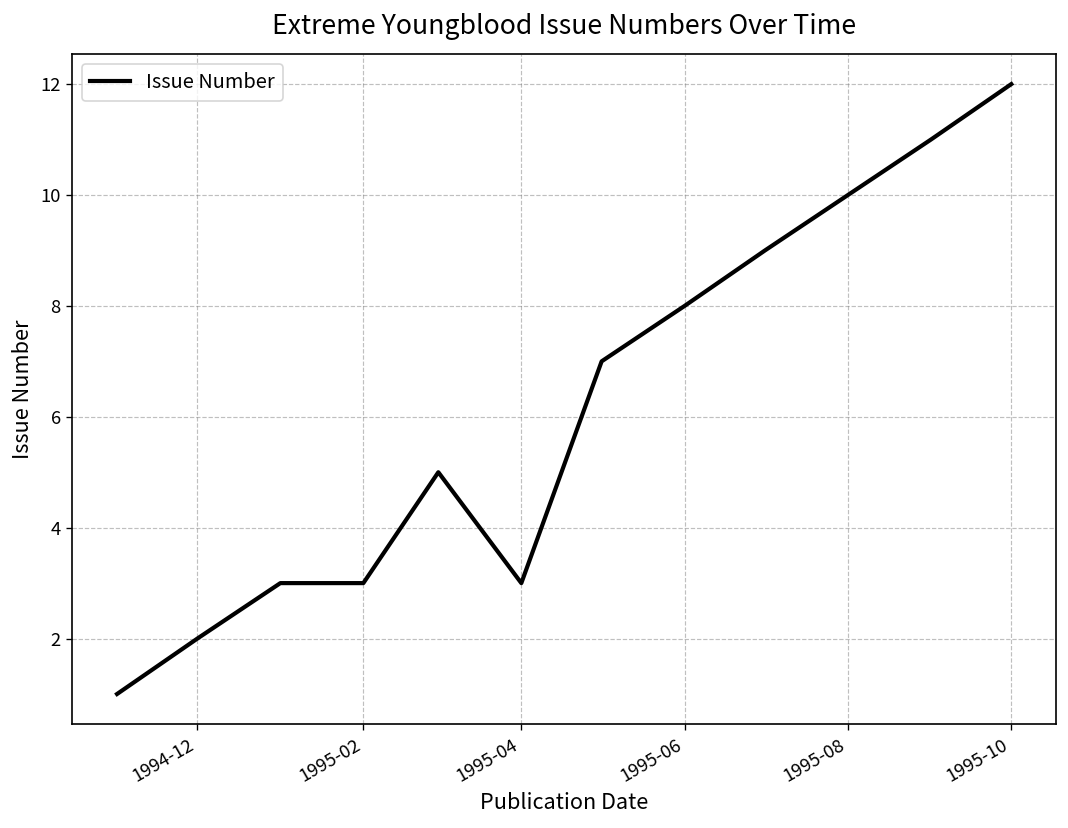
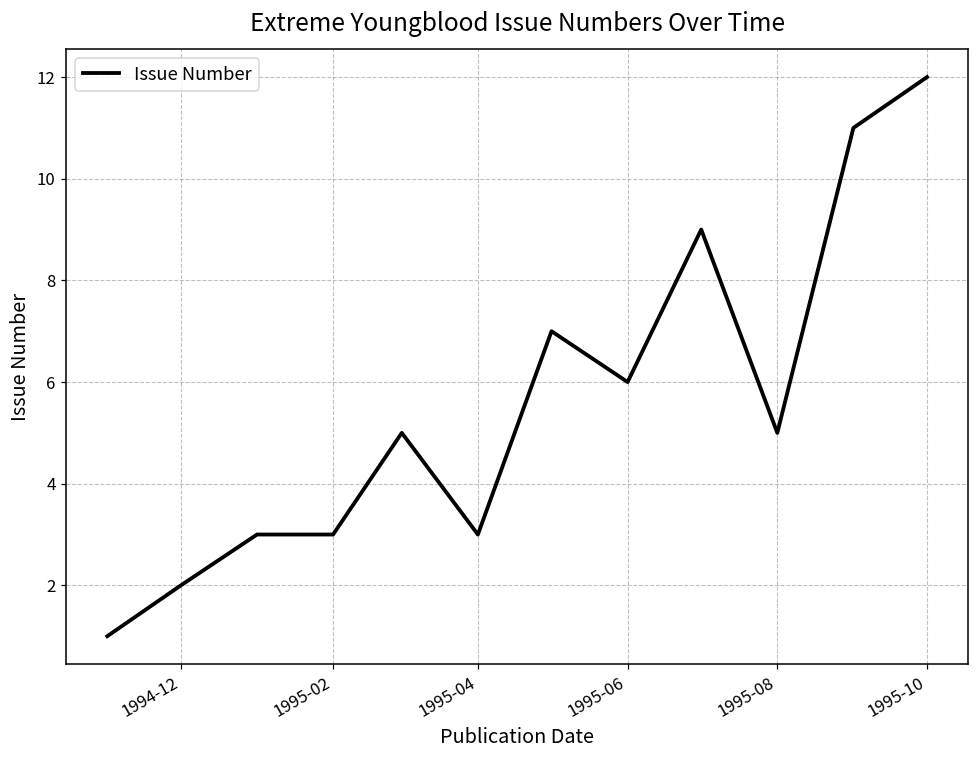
  {
    "1994-12": 2,
    "1995-02": 3,
    "1995-04": 3,
-   "1995-06": 8,
-   "1995-08": 10,
+   "1995-06": 6,
+   "1995-08": 5,
    "1995-10": 12
  }
